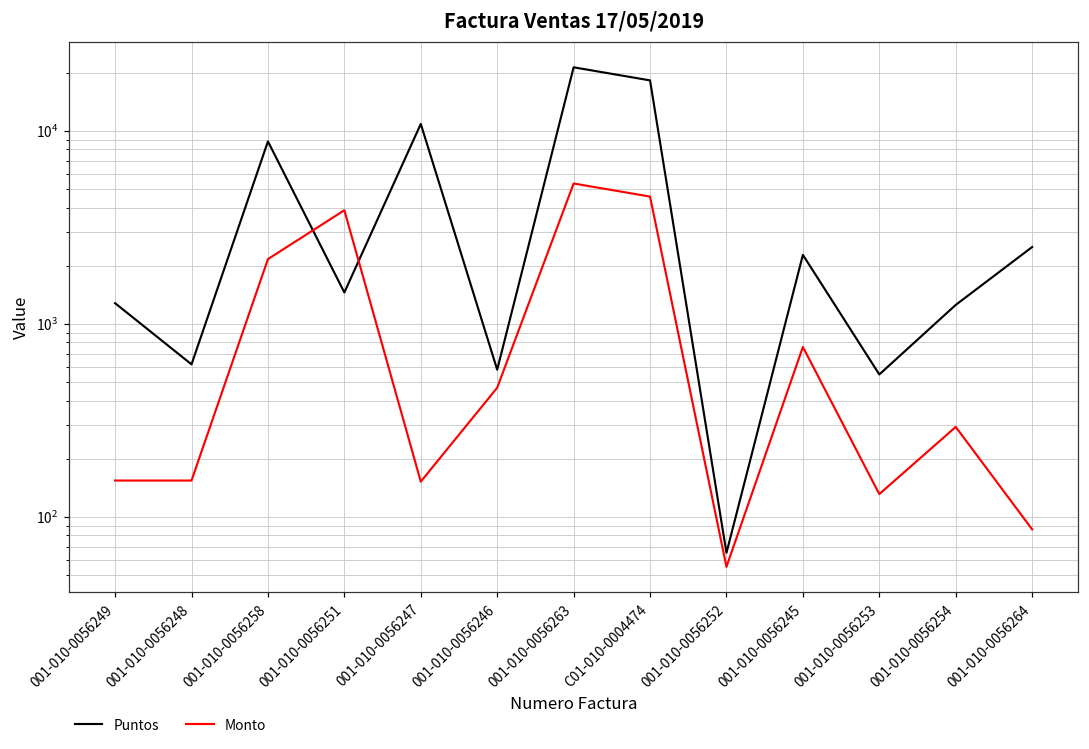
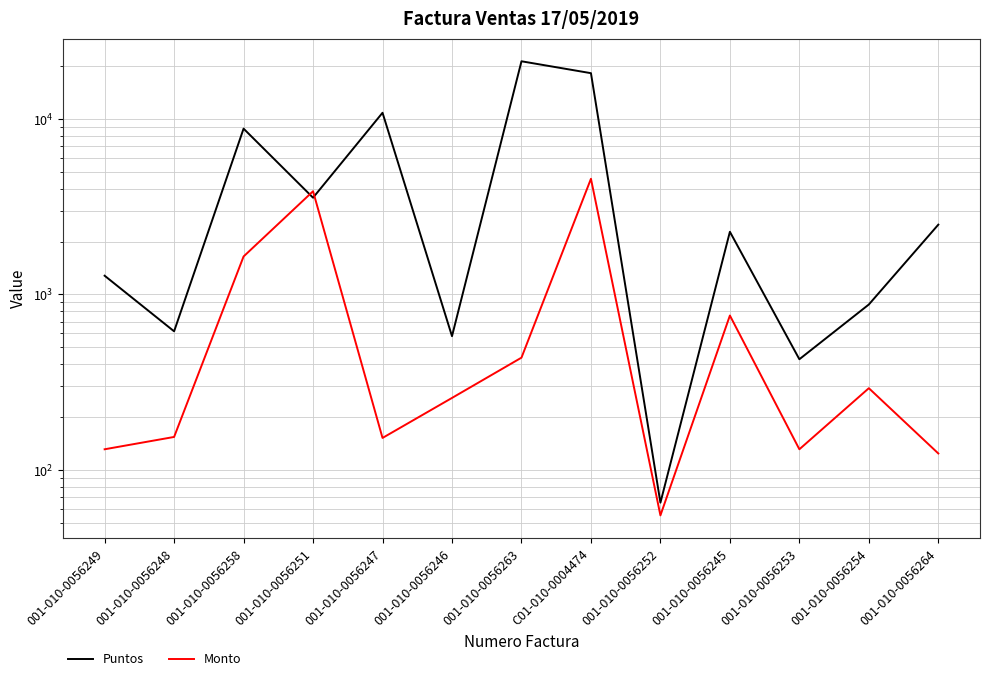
  {
    "Puntos": {
      "001-010-0056249": 1300,
      "001-010-0056248": 620,
      "001-010-0056258": 9000,
-     "001-010-0056251": 1500,
+     "001-010-0056251": 3600,
      "001-010-0056247": 11000,
      "001-010-0056246": 580,
      "001-010-0056263": 21000,
      "C01-010-0004474": 18000,
      "001-010-0056252": 65,
      "001-010-0056245": 2300,
-     "001-010-0056253": 550,
-     "001-010-0056254": 1300,
+     "001-010-0056253": 430,
+     "001-010-0056254": 900,
      "001-010-0056264": 2500
    },
    "Monto": {
-     "001-010-0056249": 150,
+     "001-010-0056249": 130,
      "001-010-0056248": 150,
-     "001-010-0056258": 2200,
+     "001-010-0056258": 1600,
      "001-010-0056251": 3900,
      "001-010-0056247": 150,
-     "001-010-0056246": 470,
-     "001-010-0056263": 5300,
+     "001-010-0056246": 260,
+     "001-010-0056263": 440,
      "C01-010-0004474": 4600,
      "001-010-0056252": 55,
      "001-010-0056245": 760,
      "001-010-0056253": 130,
      "001-010-0056254": 290,
-     "001-010-0056264": 90
+     "001-010-0056264": 120
    }
  }
